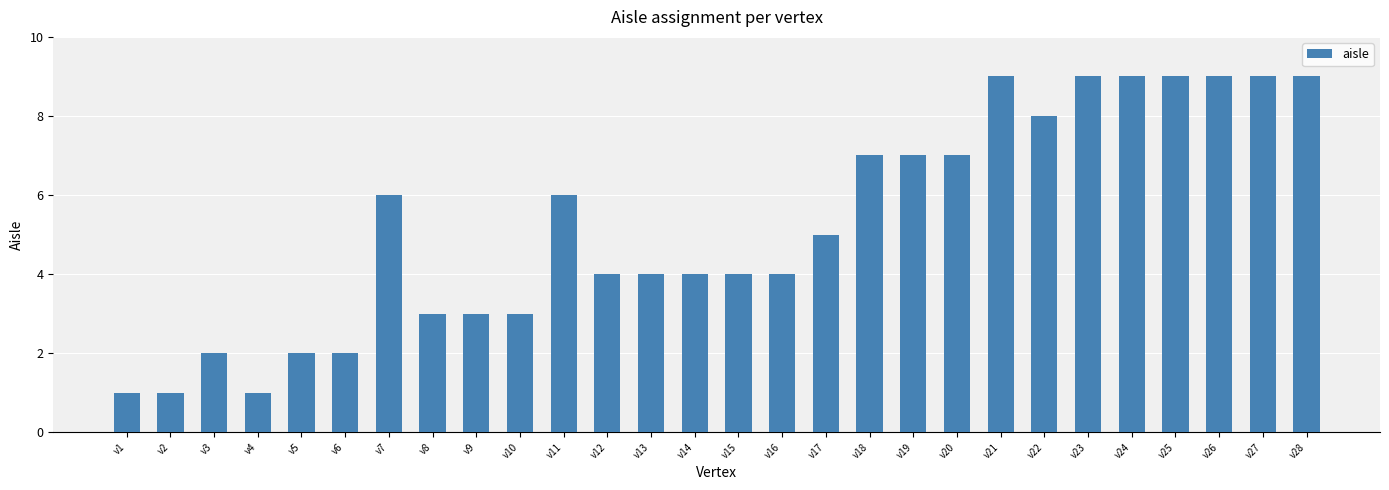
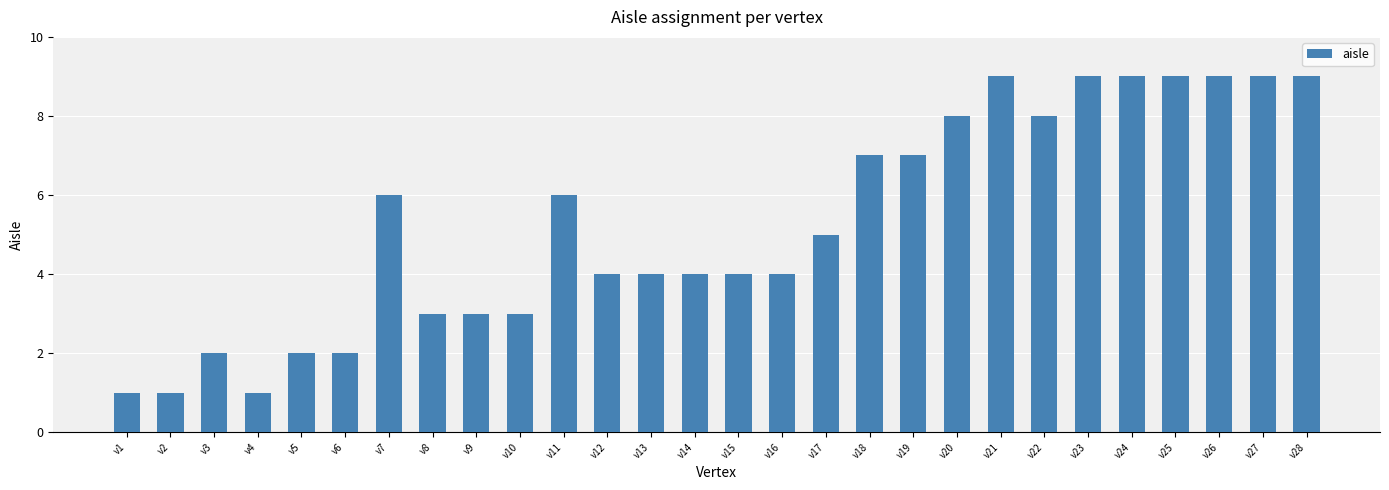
  {
    "v1": 1,
    "v2": 1,
    "v3": 2,
    "v4": 1,
    "v5": 2,
    "v6": 2,
    "v7": 6,
    "v8": 3,
    "v9": 3,
    "v10": 3,
    "v11": 6,
    "v12": 4,
    "v13": 4,
    "v14": 4,
    "v15": 4,
    "v16": 4,
    "v17": 5,
    "v18": 7,
    "v19": 7,
-   "v20": 7,
+   "v20": 8,
    "v21": 9,
    "v22": 8,
    "v23": 9,
    "v24": 9,
    "v25": 9,
    "v26": 9,
    "v27": 9,
    "v28": 9
  }
